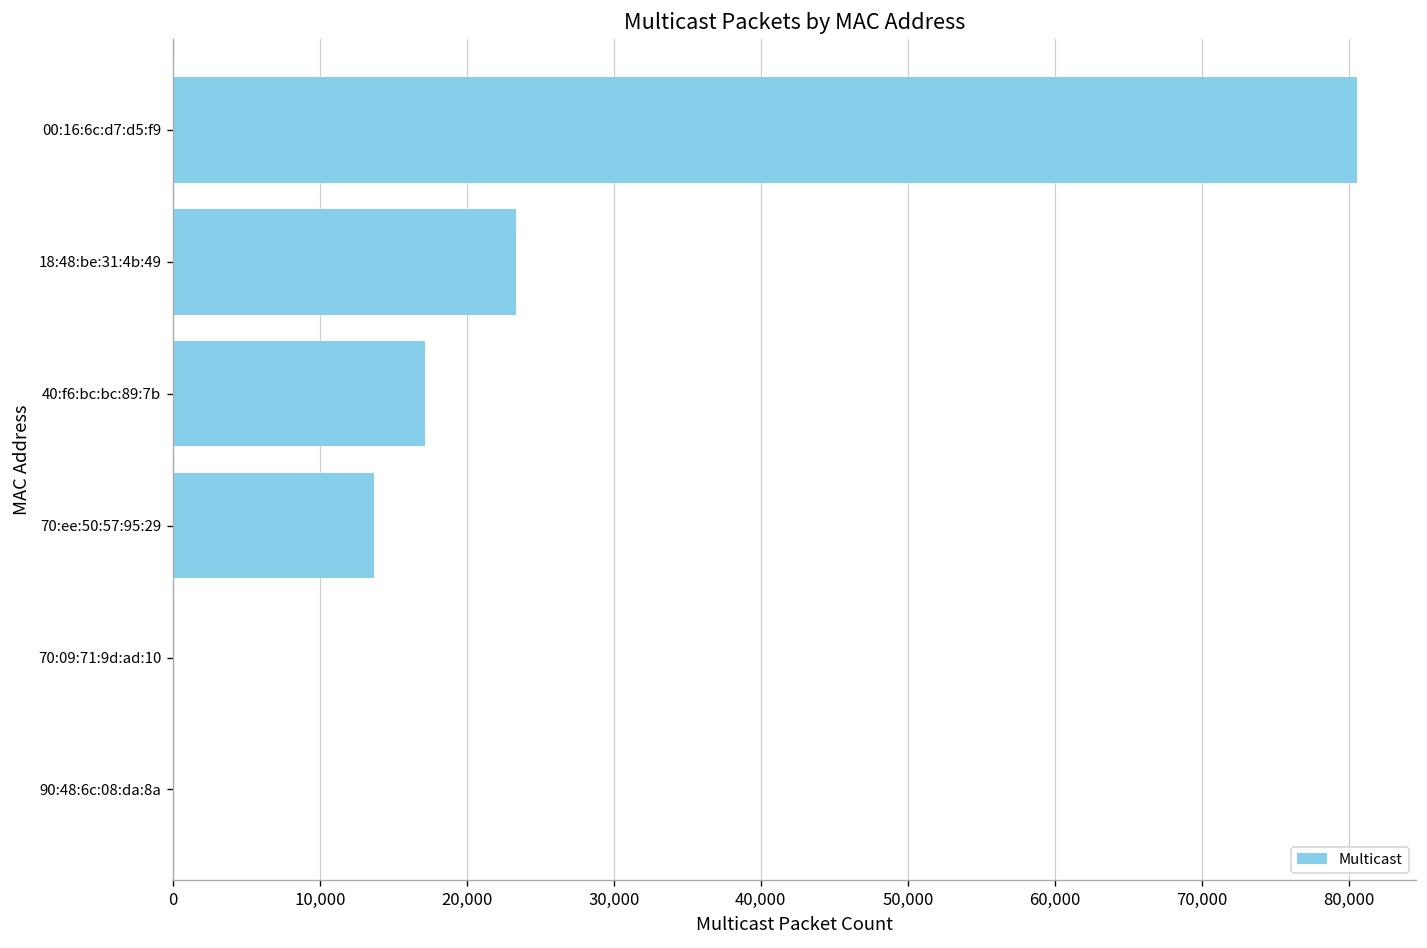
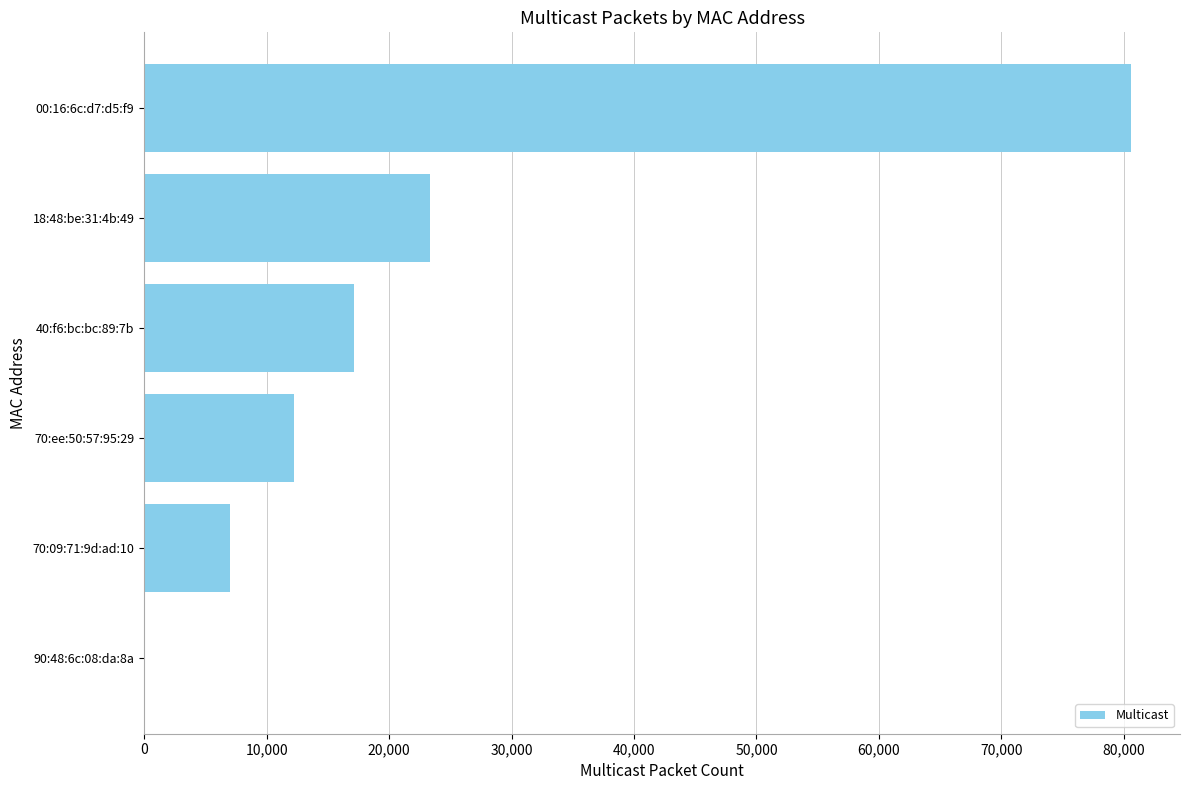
  {
    "00:16:6c:d7:d5:f9": "80,600",
    "18:48:be:31:4b:49": "23,400",
    "40:f6:bc:bc:89:7b": "17,200",
-   "70:ee:50:57:95:29": "13,700",
-   "70:09:71:9d:ad:10": "0"
+   "70:ee:50:57:95:29": "12,300",
+   "70:09:71:9d:ad:10": "7,000"
  }
